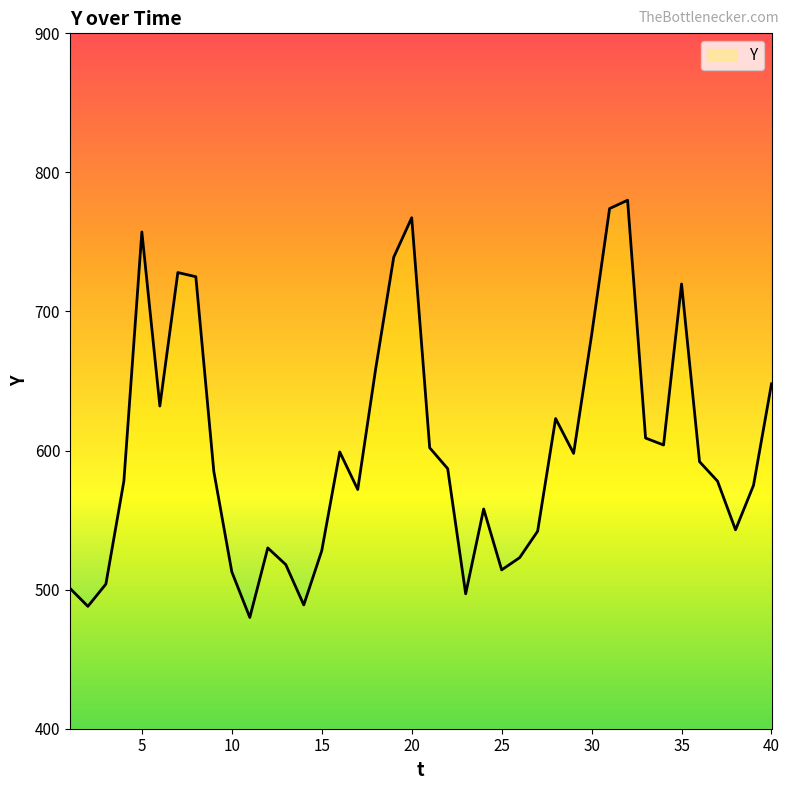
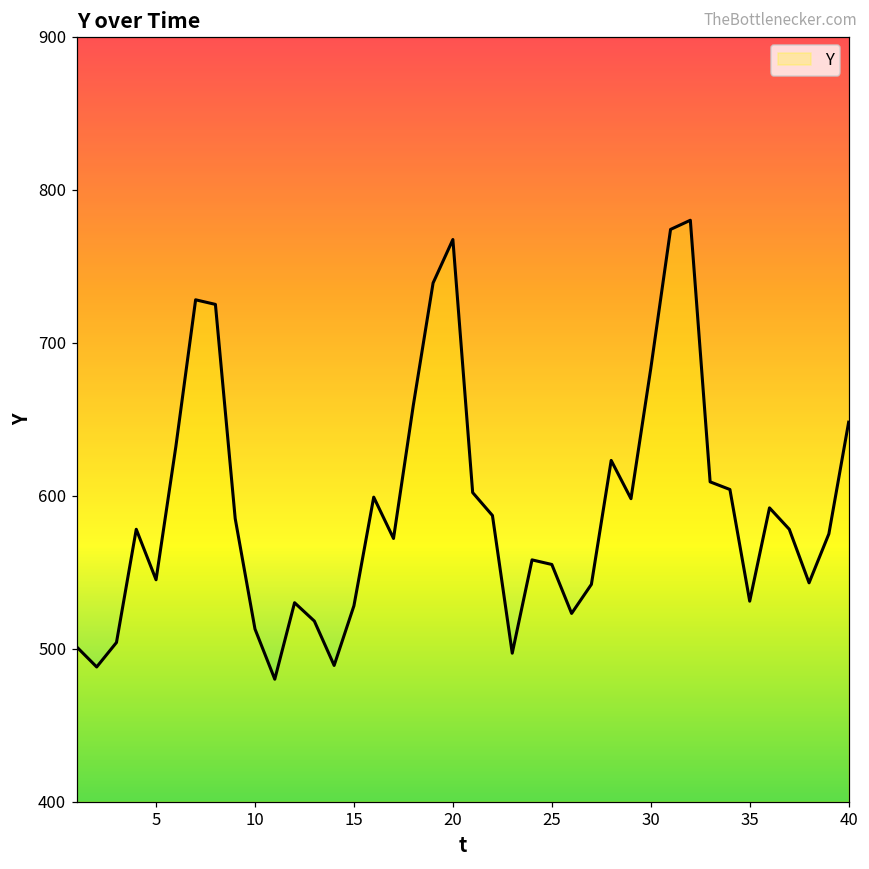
  {
-   "5": 757,
+   "5": 545,
    "10": 513,
    "15": 528,
    "20": 767,
-   "25": 514,
+   "25": 555,
    "30": 683,
-   "35": 720,
+   "35": 531,
    "40": 648
  }
